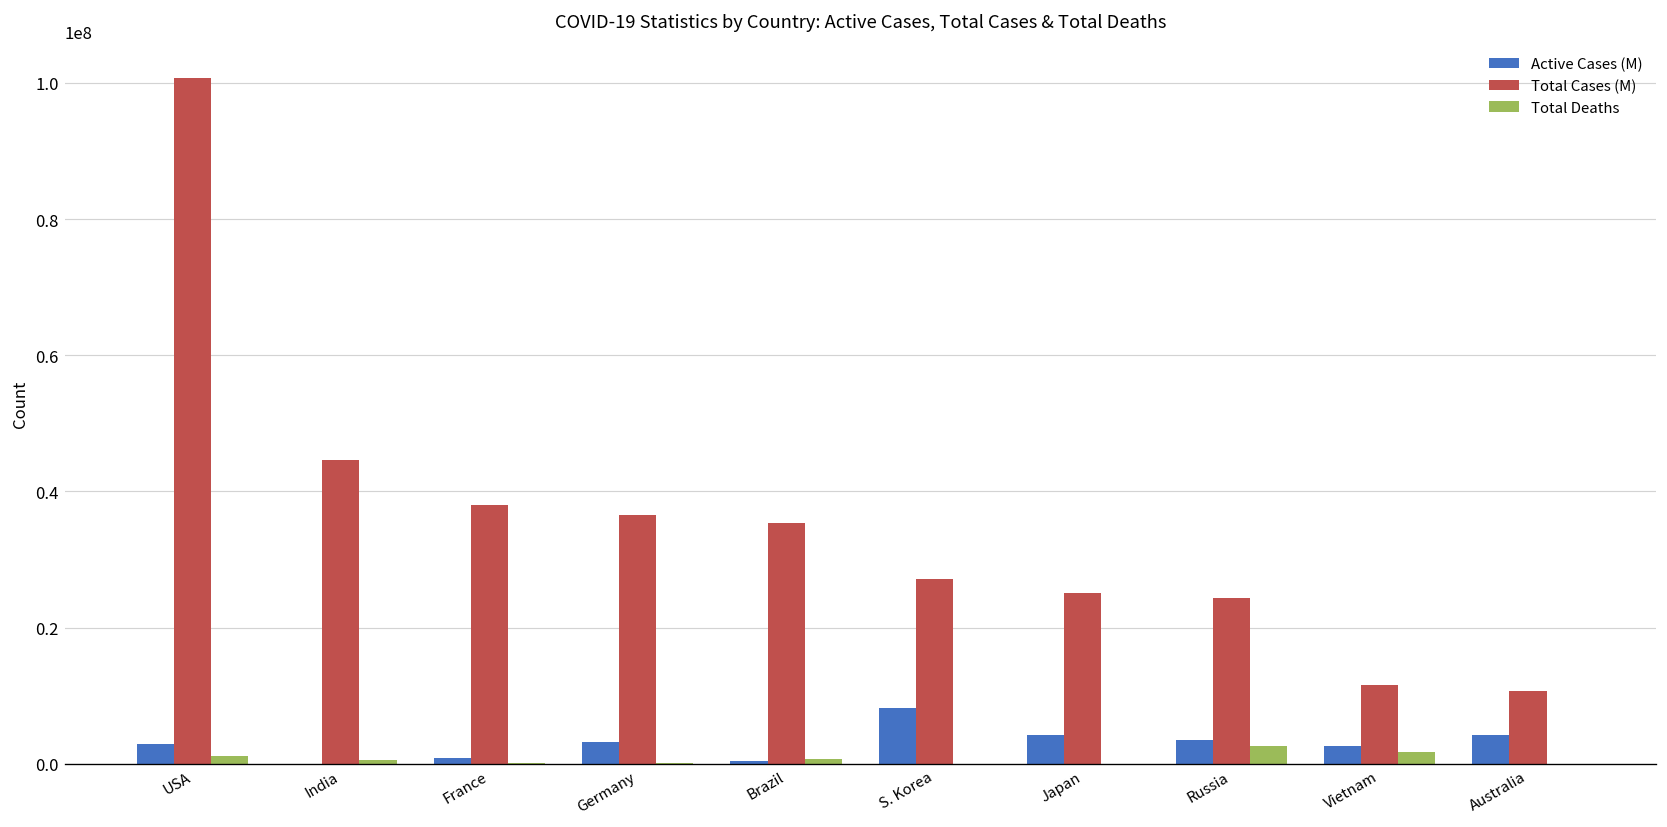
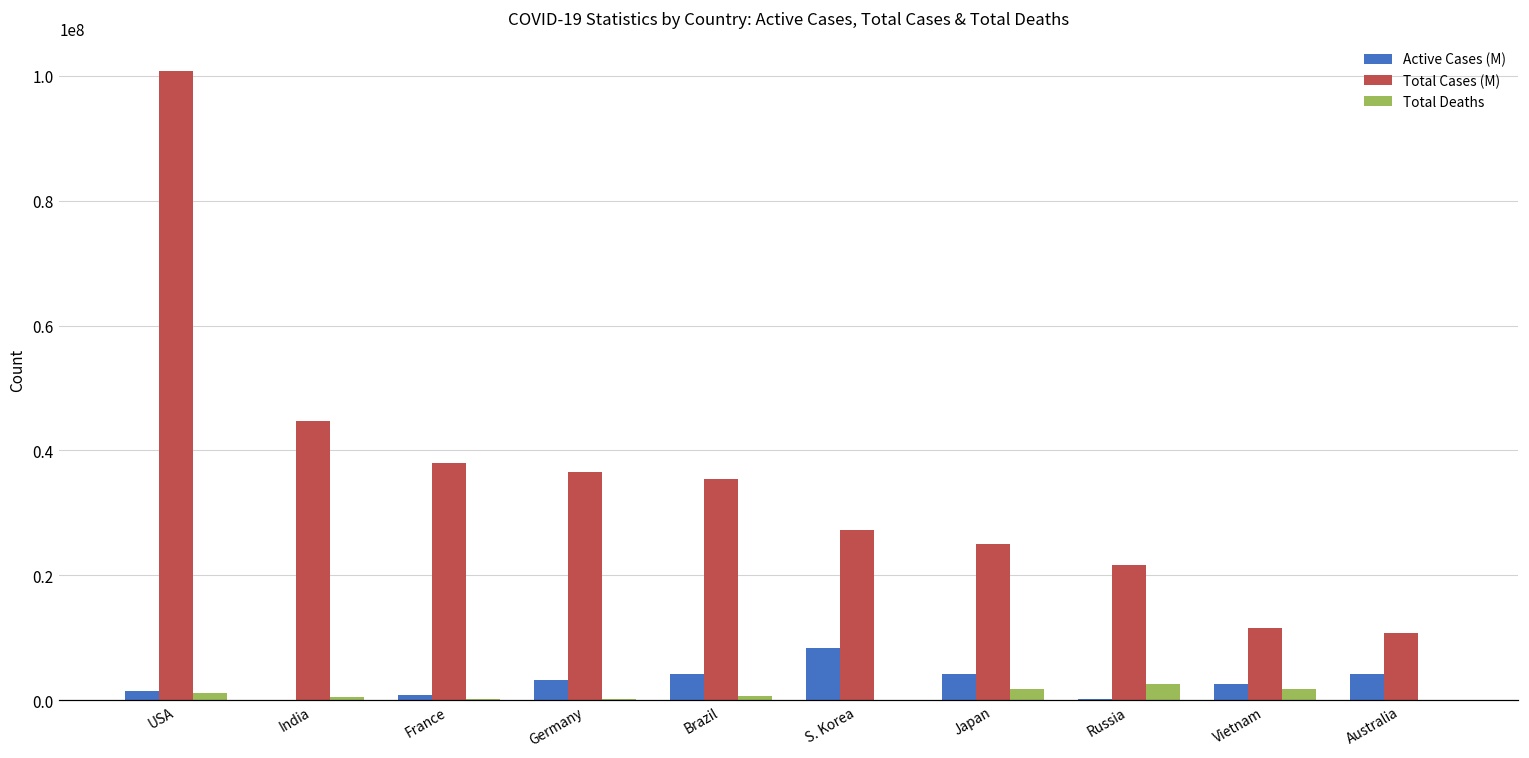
  {
    "Active Cases (M)": {
-     "USA": 3000000,
+     "USA": 1000000,
      "France": 1000000,
      "Germany": 3000000,
-     "Brazil": 0,
+     "Brazil": 4000000,
      "S. Korea": 8000000,
      "Japan": 4000000,
-     "Russia": 3000000,
+     "Russia": 0,
      "Vietnam": 3000000,
      "Australia": 4000000
    },
    "Total Cases (M)": {
      "USA": 101000000,
      "India": 45000000,
      "France": 38000000,
      "Germany": 37000000,
      "Brazil": 35000000,
      "S. Korea": 27000000,
      "Japan": 25000000,
-     "Russia": 24000000,
+     "Russia": 22000000,
      "Vietnam": 12000000,
      "Australia": 11000000
    },
    "Total Deaths": {
      "USA": 1000000,
      "India": 1000000,
      "Brazil": 1000000,
-     "Japan": 0,
+     "Japan": 2000000,
      "Russia": 3000000,
      "Vietnam": 2000000
    }
  }
